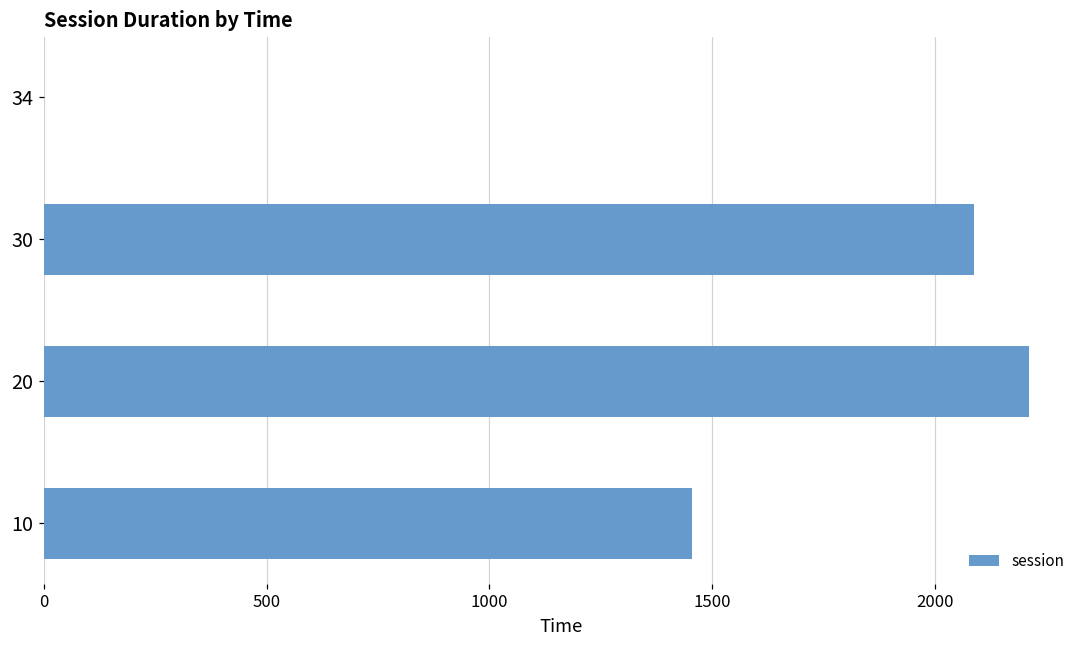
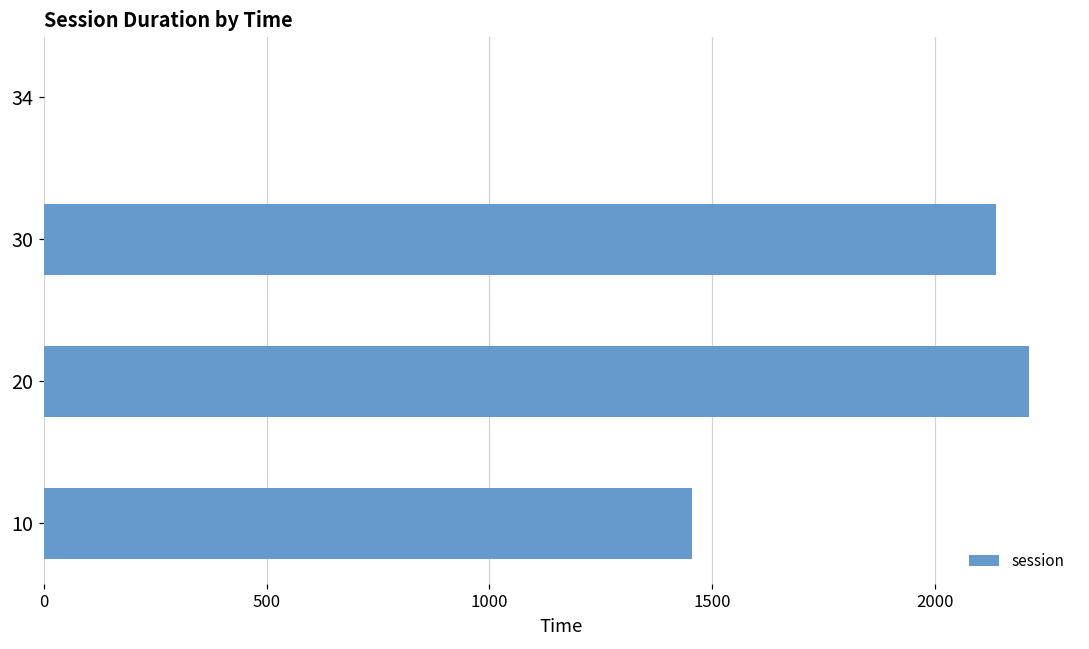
  {
    "34": 0,
-   "30": 2090,
+   "30": 2140,
    "20": 2210,
    "10": 1450
  }
